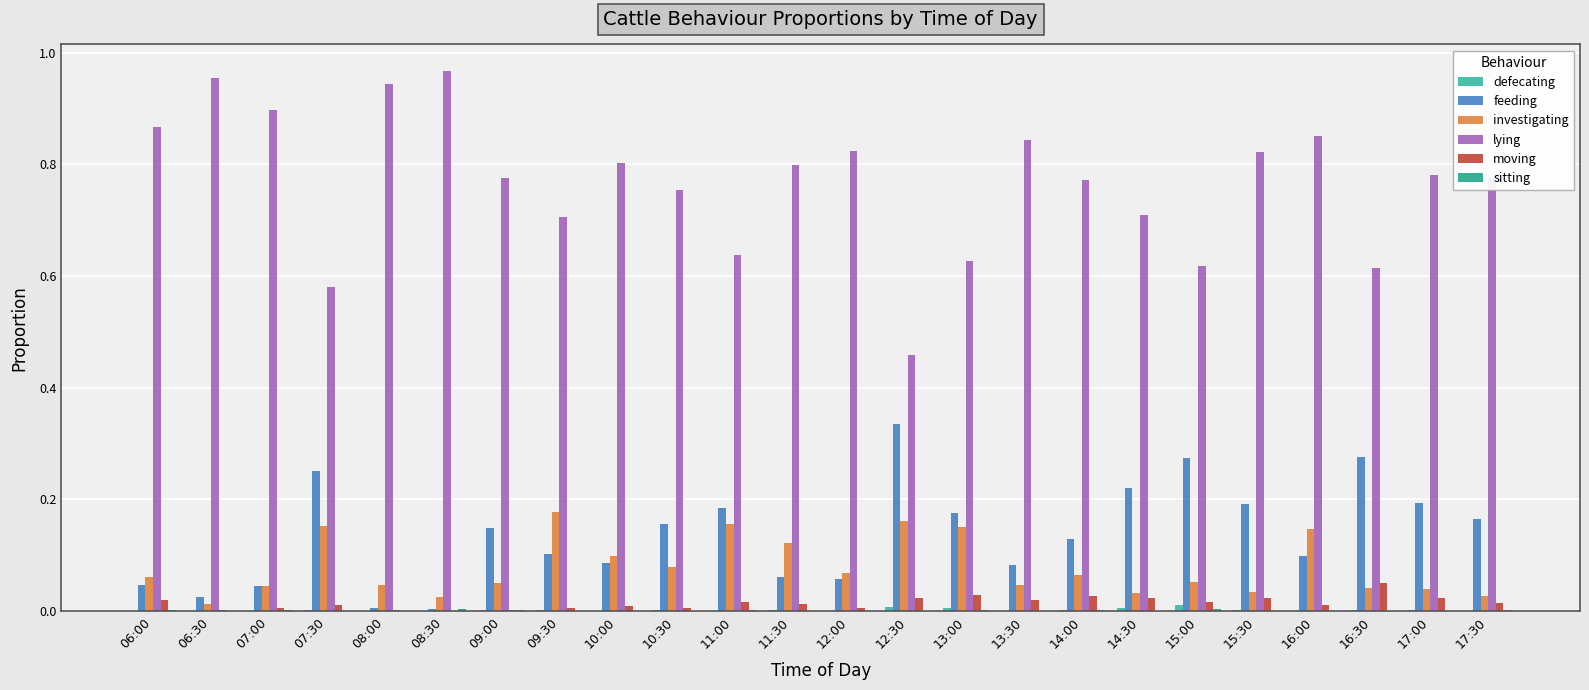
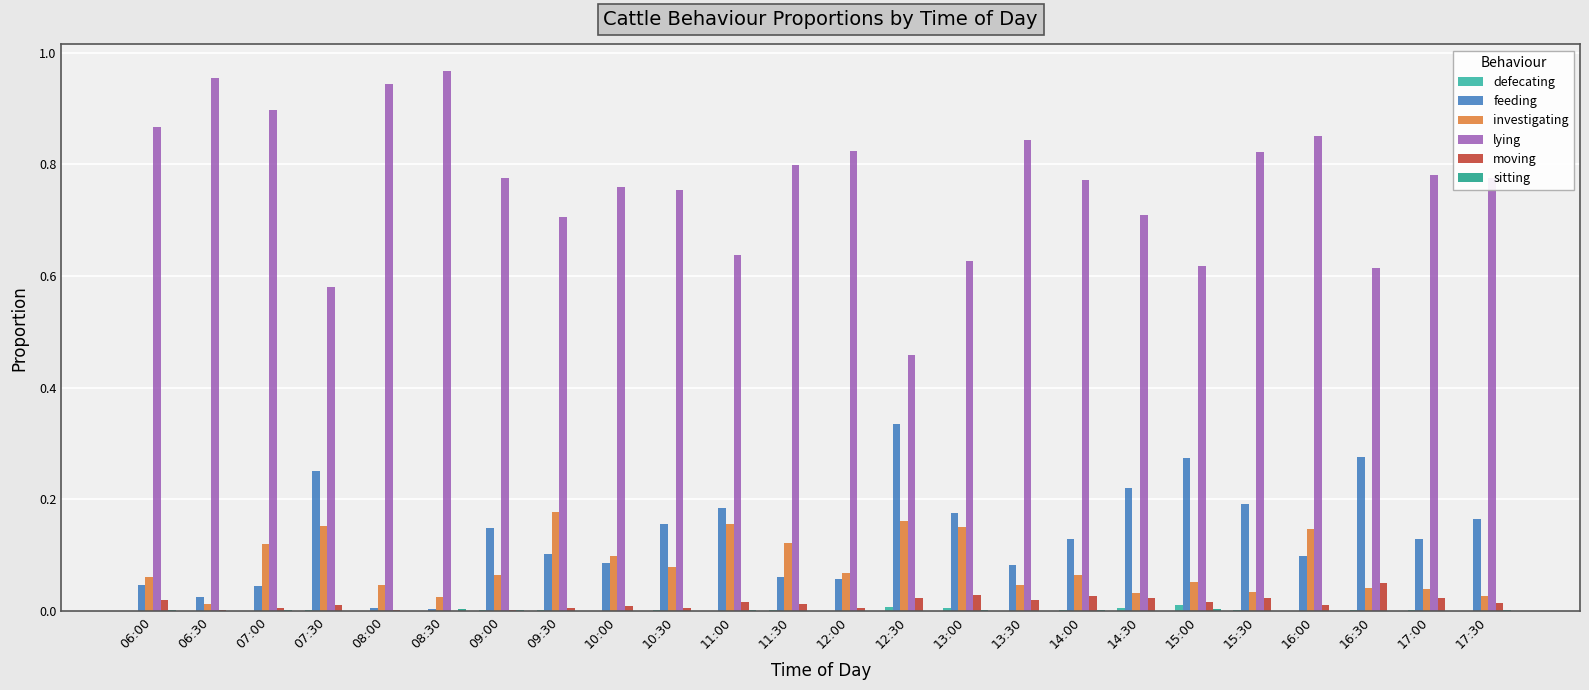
  {
    "feeding": {
      "06:00": 0.05,
      "06:30": 0.02,
      "07:00": 0.04,
      "07:30": 0.25,
      "08:00": 0.01,
      "09:00": 0.15,
      "09:30": 0.10,
      "10:00": 0.09,
      "10:30": 0.16,
      "11:00": 0.18,
      "11:30": 0.06,
      "12:00": 0.06,
      "12:30": 0.33,
      "13:00": 0.18,
      "13:30": 0.08,
      "14:00": 0.13,
      "14:30": 0.22,
      "15:00": 0.27,
      "15:30": 0.19,
      "16:00": 0.10,
      "16:30": 0.28,
-     "17:00": 0.19,
+     "17:00": 0.13,
      "17:30": 0.17
    },
    "investigating": {
      "06:00": 0.06,
      "06:30": 0.01,
-     "07:00": 0.05,
+     "07:00": 0.12,
      "07:30": 0.15,
      "08:00": 0.05,
      "08:30": 0.02,
-     "09:00": 0.05,
+     "09:00": 0.07,
      "09:30": 0.18,
      "10:00": 0.10,
      "10:30": 0.08,
      "11:00": 0.16,
      "11:30": 0.12,
      "12:00": 0.07,
      "12:30": 0.16,
      "13:00": 0.15,
      "13:30": 0.05,
      "14:00": 0.07,
      "14:30": 0.03,
      "15:00": 0.05,
      "15:30": 0.03,
      "16:00": 0.15,
      "16:30": 0.04,
      "17:00": 0.04,
      "17:30": 0.03
    },
    "lying": {
      "06:00": 0.87,
      "06:30": 0.96,
      "07:00": 0.90,
      "07:30": 0.58,
      "08:00": 0.94,
      "08:30": 0.97,
      "09:00": 0.77,
      "09:30": 0.71,
-     "10:00": 0.80,
+     "10:00": 0.76,
      "10:30": 0.75,
      "11:00": 0.64,
      "11:30": 0.80,
      "12:00": 0.82,
      "12:30": 0.46,
      "13:00": 0.63,
      "13:30": 0.84,
      "14:00": 0.77,
      "14:30": 0.71,
      "15:00": 0.62,
      "15:30": 0.82,
      "16:00": 0.85,
      "16:30": 0.61,
      "17:00": 0.78
    },
    "moving": {
      "06:00": 0.02,
      "07:00": 0.01,
      "07:30": 0.01,
      "09:30": 0.01,
      "10:00": 0.01,
      "10:30": 0.01,
      "11:00": 0.02,
      "11:30": 0.01,
      "12:00": 0.00,
      "12:30": 0.02,
      "13:00": 0.03,
      "13:30": 0.02,
      "14:00": 0.03,
      "14:30": 0.02,
      "15:00": 0.02,
      "15:30": 0.02,
      "16:00": 0.01,
      "16:30": 0.05,
      "17:00": 0.02,
      "17:30": 0.02
    }
  }
